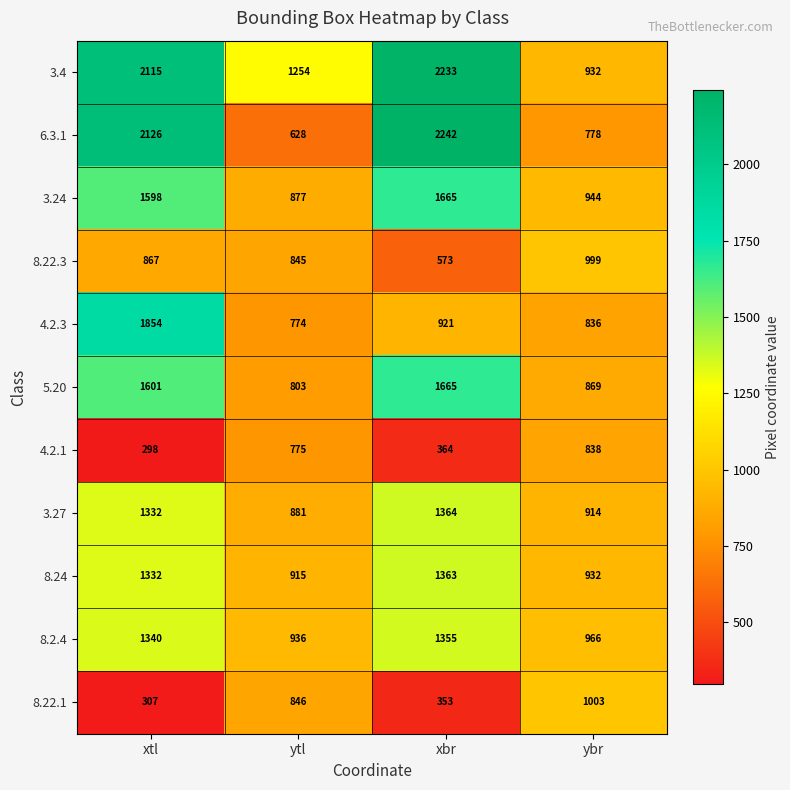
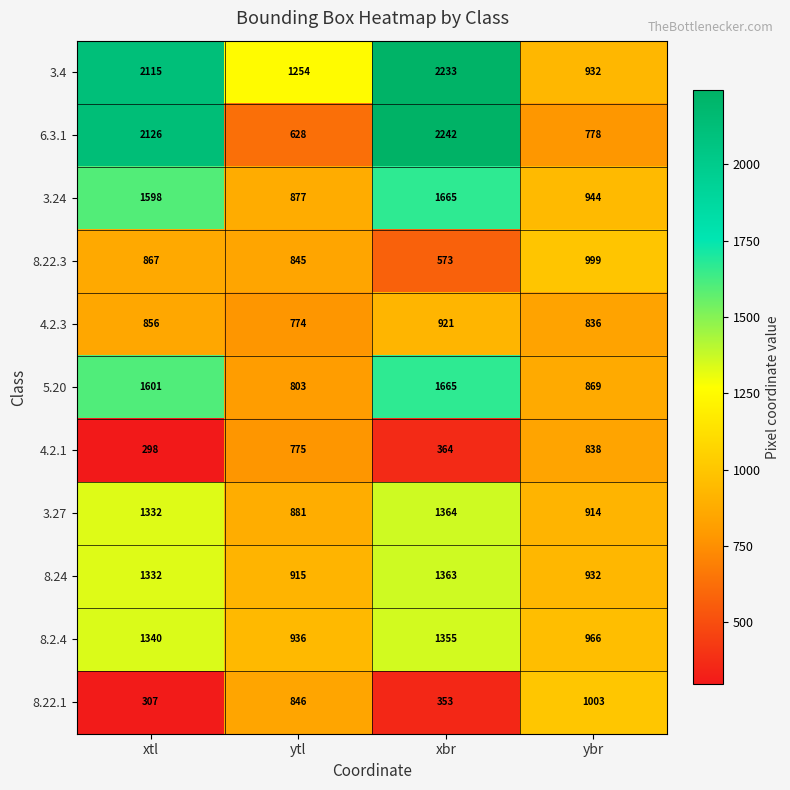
  {
    "3.4": {
      "xtl": 2115,
      "ytl": 1254,
      "xbr": 2233,
      "ybr": 932
    },
    "6.3.1": {
      "xtl": 2126,
      "ytl": 628,
      "xbr": 2242,
      "ybr": 778
    },
    "3.24": {
      "xtl": 1598,
      "ytl": 877,
      "xbr": 1665,
      "ybr": 944
    },
    "8.22.3": {
      "xtl": 867,
      "ytl": 845,
      "xbr": 573,
      "ybr": 999
    },
    "4.2.3": {
-     "xtl": 1854,
+     "xtl": 856,
      "ytl": 774,
      "xbr": 921,
      "ybr": 836
    },
    "5.20": {
      "xtl": 1601,
      "ytl": 803,
      "xbr": 1665,
      "ybr": 869
    },
    "4.2.1": {
      "xtl": 298,
      "ytl": 775,
      "xbr": 364,
      "ybr": 838
    },
    "3.27": {
      "xtl": 1332,
      "ytl": 881,
      "xbr": 1364,
      "ybr": 914
    },
    "8.24": {
      "xtl": 1332,
      "ytl": 915,
      "xbr": 1363,
      "ybr": 932
    },
    "8.2.4": {
      "xtl": 1340,
      "ytl": 936,
      "xbr": 1355,
      "ybr": 966
    },
    "8.22.1": {
      "xtl": 307,
      "ytl": 846,
      "xbr": 353,
      "ybr": 1003
    }
  }
